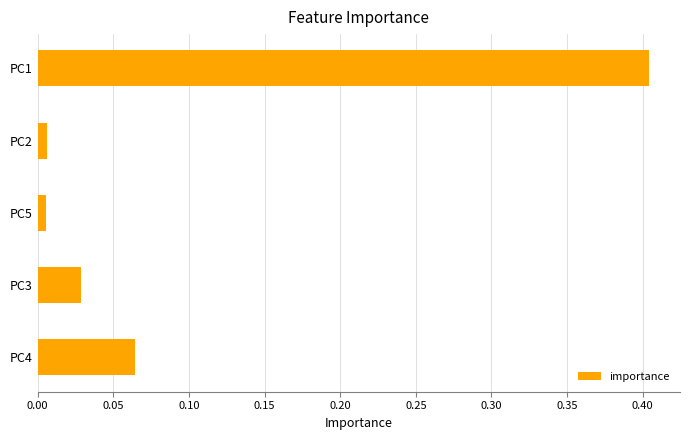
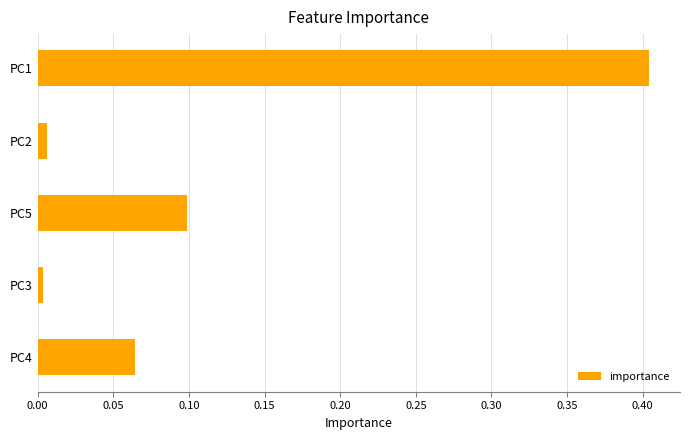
  {
    "PC1": 0.404,
    "PC2": 0.006,
-   "PC5": 0.005,
-   "PC3": 0.028,
+   "PC5": 0.099,
+   "PC3": 0.003,
    "PC4": 0.064
  }
